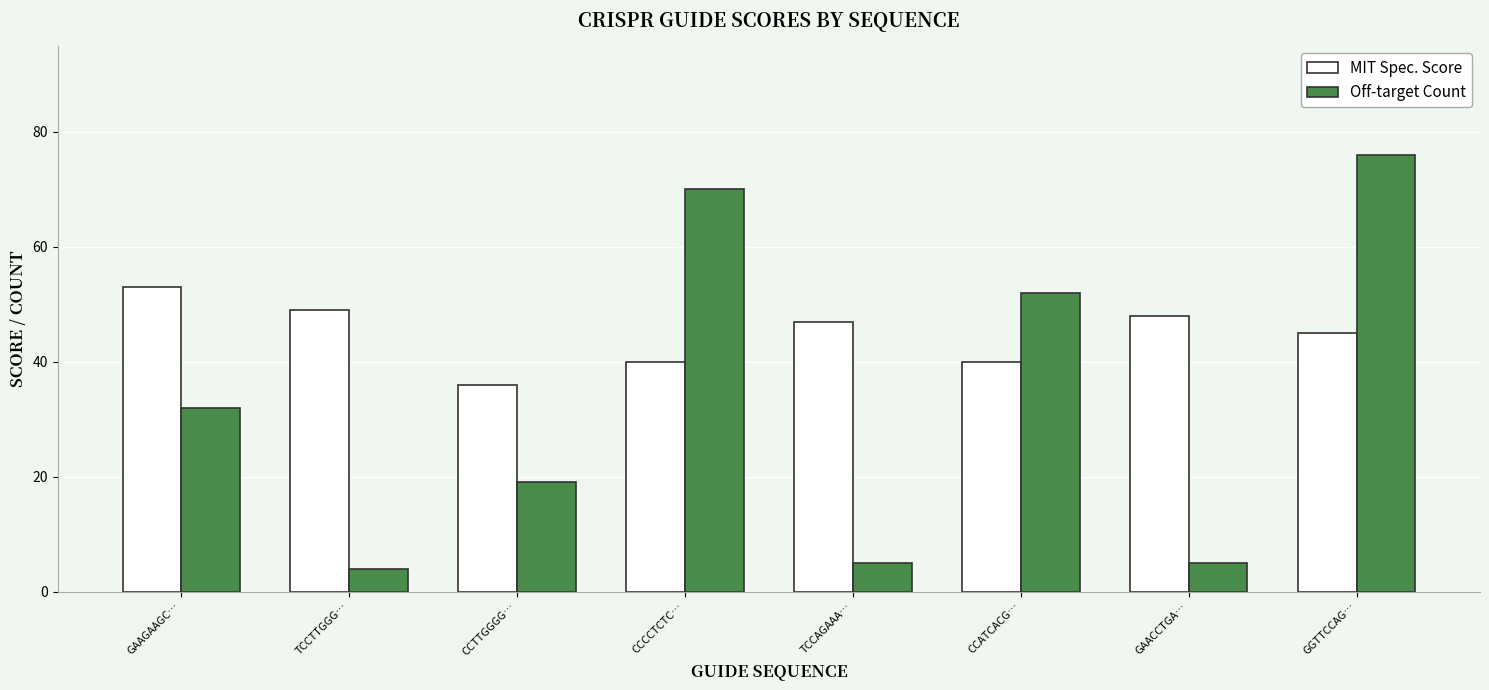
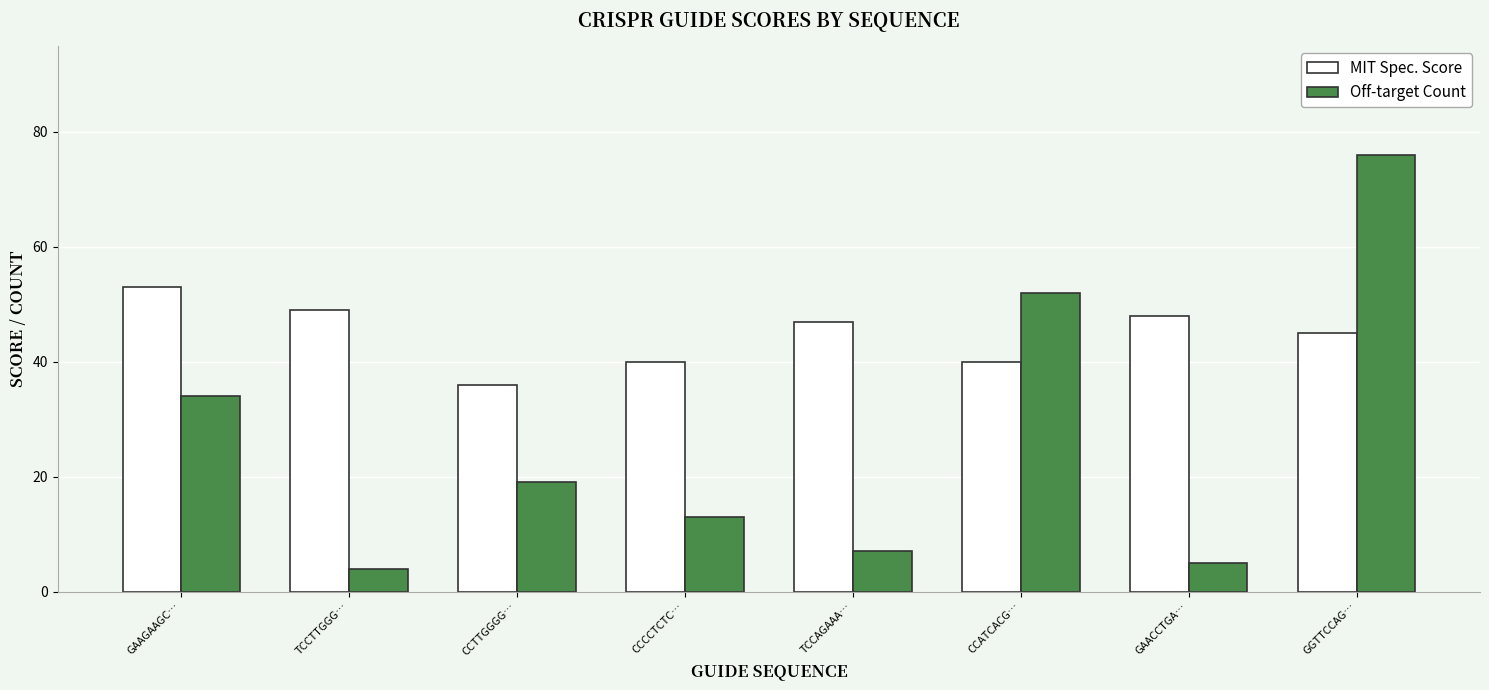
  {
    "MIT Spec. Score": {
      "GAAGAAGC…": 53,
      "TCCTTGGG…": 49,
      "CCTTGGGG…": 36,
      "CCCCTCTC…": 40,
      "TCCAGAAA…": 47,
      "CCATCACG…": 40,
      "GAACCTGA…": 48,
      "GGTTCCAG…": 45
    },
    "Off-target Count": {
-     "GAAGAAGC…": 32,
+     "GAAGAAGC…": 34,
      "TCCTTGGG…": 4,
      "CCTTGGGG…": 19,
-     "CCCCTCTC…": 70,
-     "TCCAGAAA…": 5,
+     "CCCCTCTC…": 13,
+     "TCCAGAAA…": 7,
      "CCATCACG…": 52,
      "GAACCTGA…": 5,
      "GGTTCCAG…": 76
    }
  }
